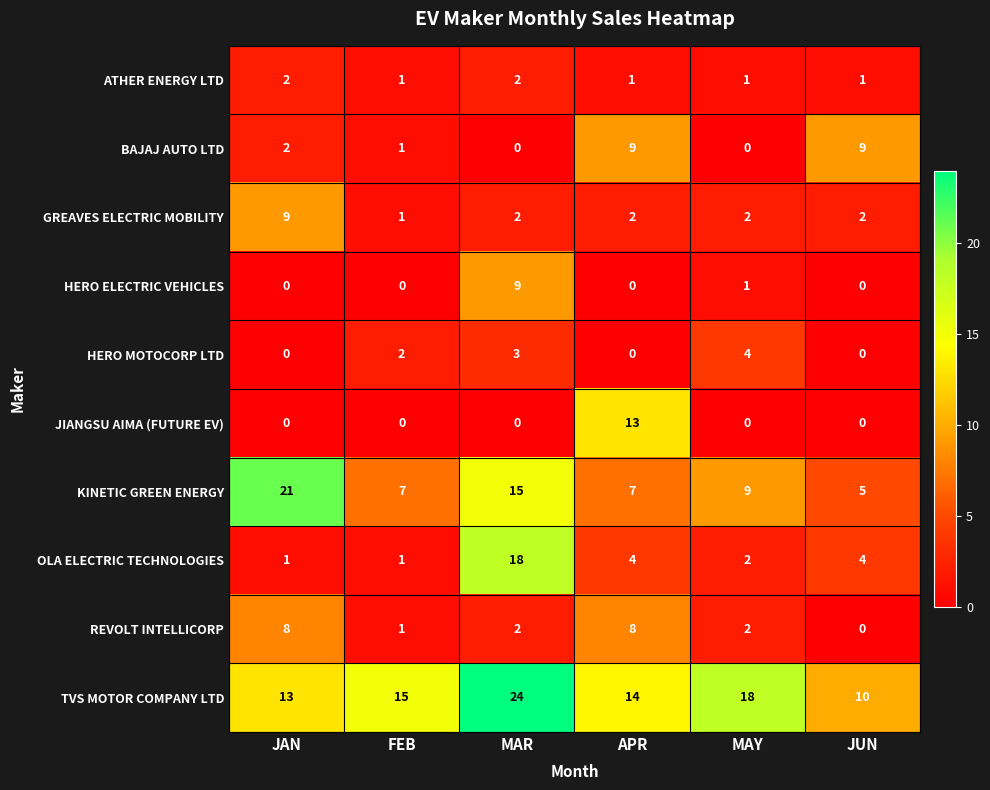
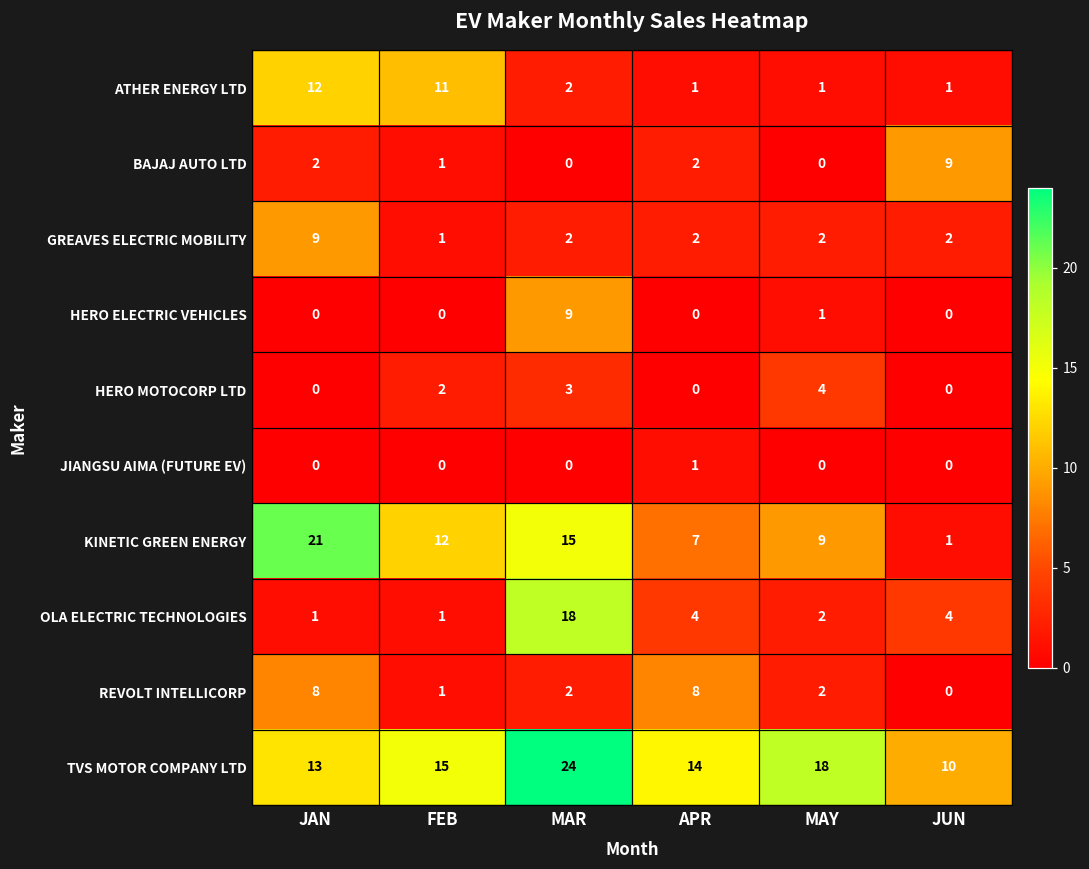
  {
    "ATHER ENERGY LTD": {
-     "JAN": 2,
-     "FEB": 1,
+     "JAN": 12,
+     "FEB": 11,
      "MAR": 2,
      "APR": 1,
      "MAY": 1,
      "JUN": 1
    },
    "BAJAJ AUTO LTD": {
      "JAN": 2,
      "FEB": 1,
      "MAR": 0,
-     "APR": 9,
+     "APR": 2,
      "MAY": 0,
      "JUN": 9
    },
    "GREAVES ELECTRIC MOBILITY": {
      "JAN": 9,
      "FEB": 1,
      "MAR": 2,
      "APR": 2,
      "MAY": 2,
      "JUN": 2
    },
    "HERO ELECTRIC VEHICLES": {
      "JAN": 0,
      "FEB": 0,
      "MAR": 9,
      "APR": 0,
      "MAY": 1,
      "JUN": 0
    },
    "HERO MOTOCORP LTD": {
      "JAN": 0,
      "FEB": 2,
      "MAR": 3,
      "APR": 0,
      "MAY": 4,
      "JUN": 0
    },
    "JIANGSU AIMA (FUTURE EV)": {
      "JAN": 0,
      "FEB": 0,
      "MAR": 0,
-     "APR": 13,
+     "APR": 1,
      "MAY": 0,
      "JUN": 0
    },
    "KINETIC GREEN ENERGY": {
      "JAN": 21,
-     "FEB": 7,
+     "FEB": 12,
      "MAR": 15,
      "APR": 7,
      "MAY": 9,
-     "JUN": 5
+     "JUN": 1
    },
    "OLA ELECTRIC TECHNOLOGIES": {
      "JAN": 1,
      "FEB": 1,
      "MAR": 18,
      "APR": 4,
      "MAY": 2,
      "JUN": 4
    },
    "REVOLT INTELLICORP": {
      "JAN": 8,
      "FEB": 1,
      "MAR": 2,
      "APR": 8,
      "MAY": 2,
      "JUN": 0
    },
    "TVS MOTOR COMPANY LTD": {
      "JAN": 13,
      "FEB": 15,
      "MAR": 24,
      "APR": 14,
      "MAY": 18,
      "JUN": 10
    }
  }
